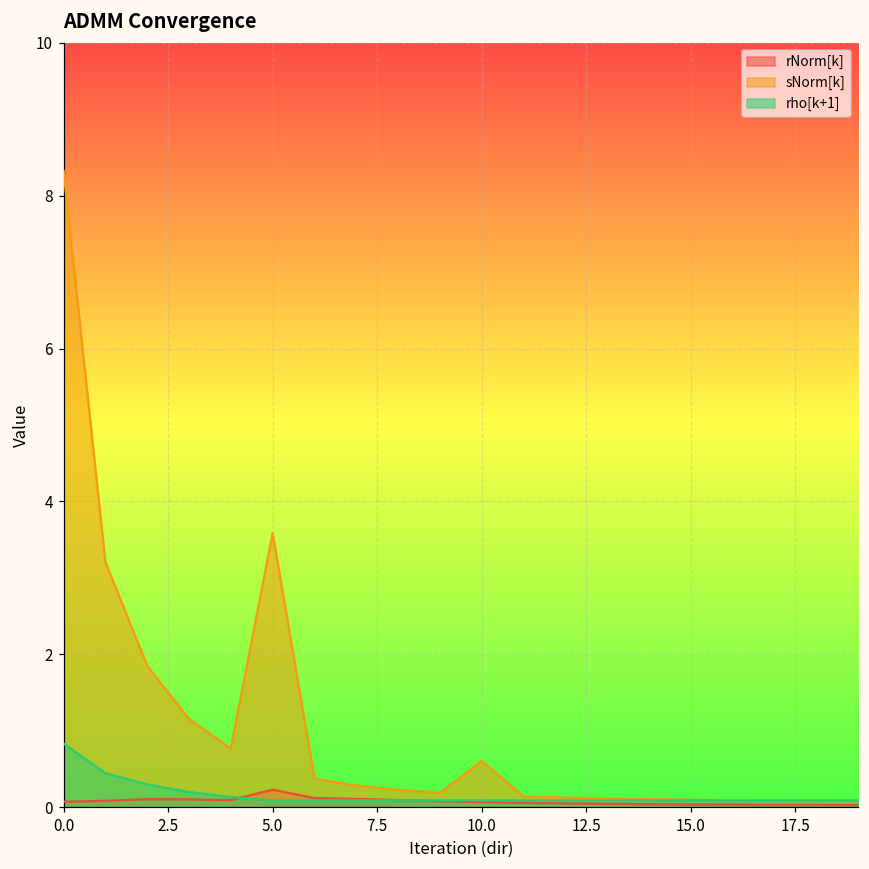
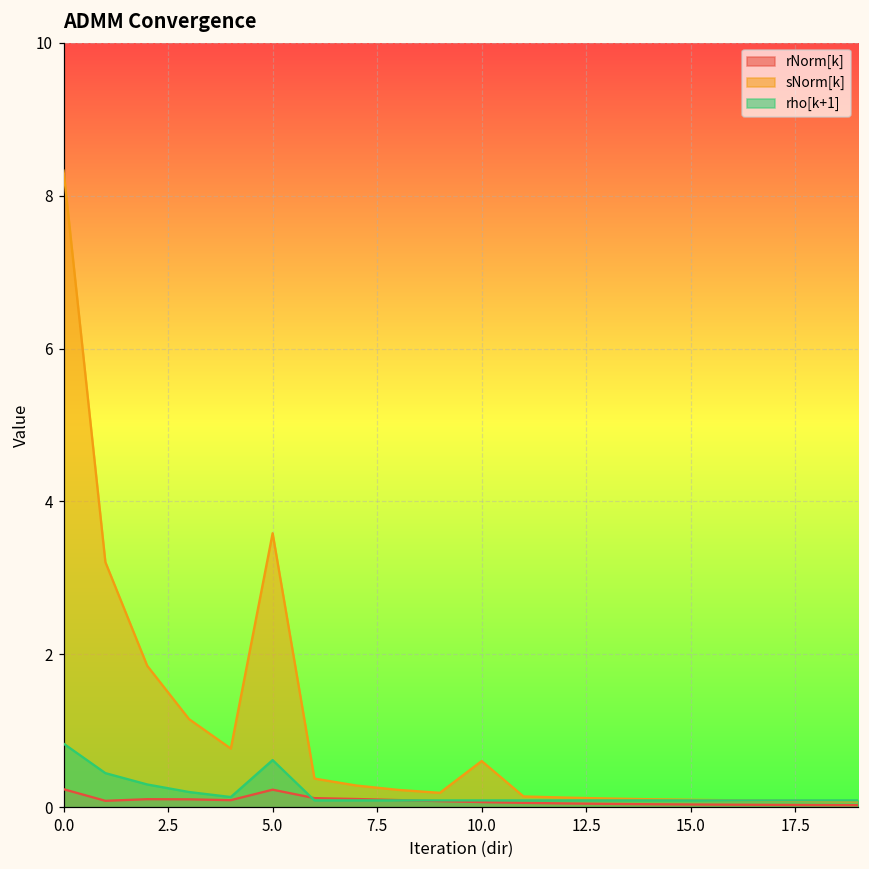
  {
    "rNorm[k]": {
-     "0.0": 0.1,
+     "0.0": 0.2,
      "5.0": 0.2,
      "15.0": 0.0
    },
    "sNorm[k]": {
      "0.0": 8.3,
      "5.0": 3.6,
      "10.0": 0.6
    },
    "rho[k+1]": {
      "0.0": 0.8,
-     "5.0": 0.1
+     "5.0": 0.6
    }
  }
